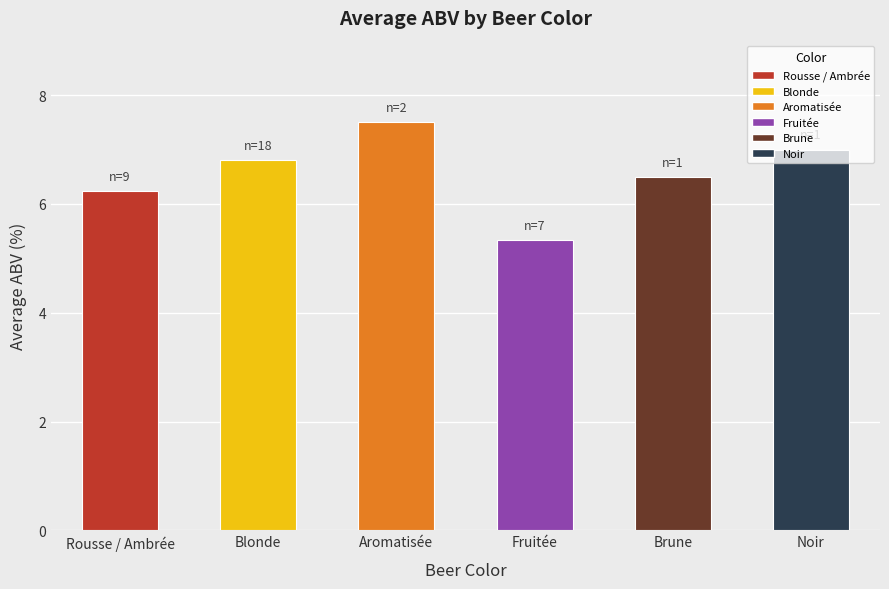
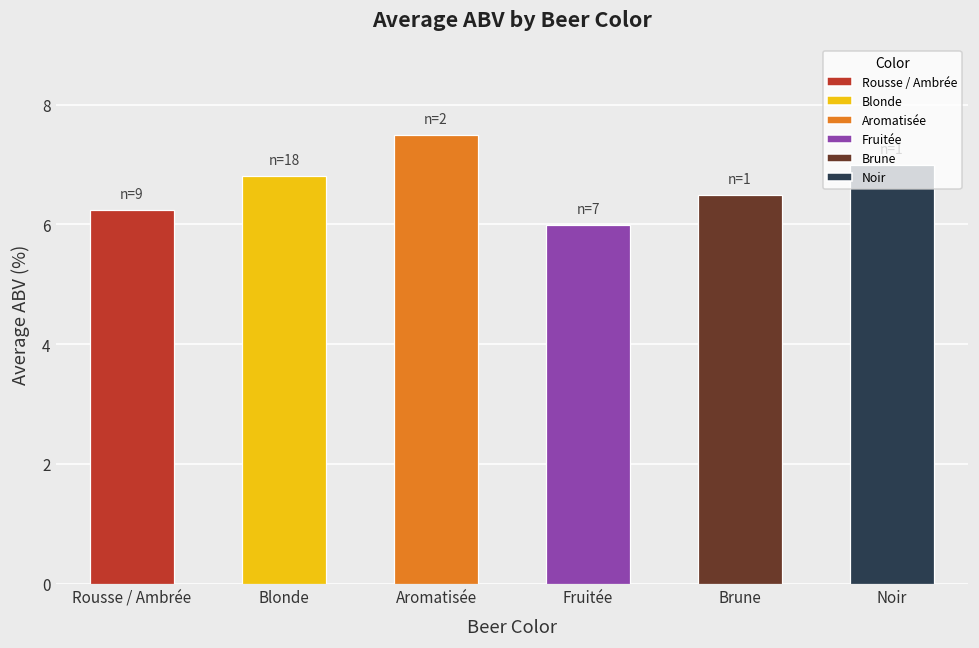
  {
-   "Fruitée": 5.3
+   "Fruitée": 6.0
  }
